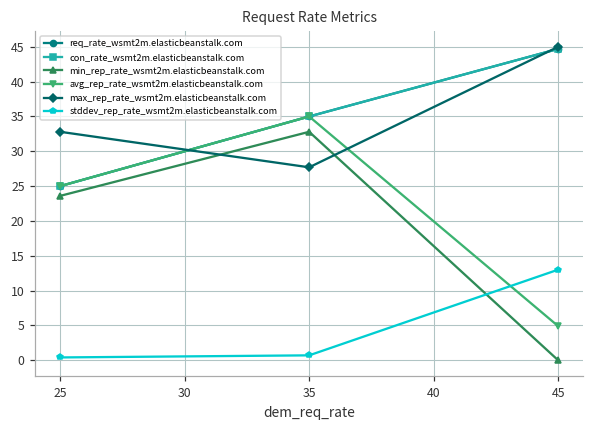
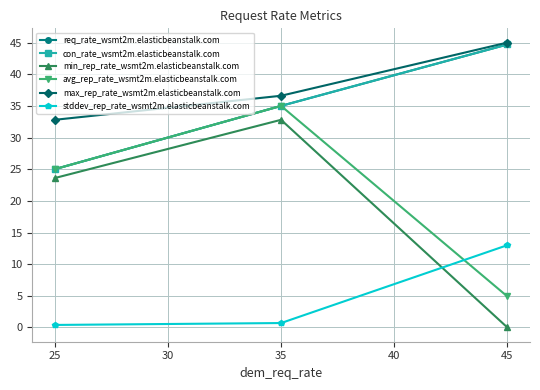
  {
    "max_rep_rate_wsmt2m.elasticbeanstalk.com": {
      "25": 33,
-     "35": 28
+     "35": 37
    }
  }
